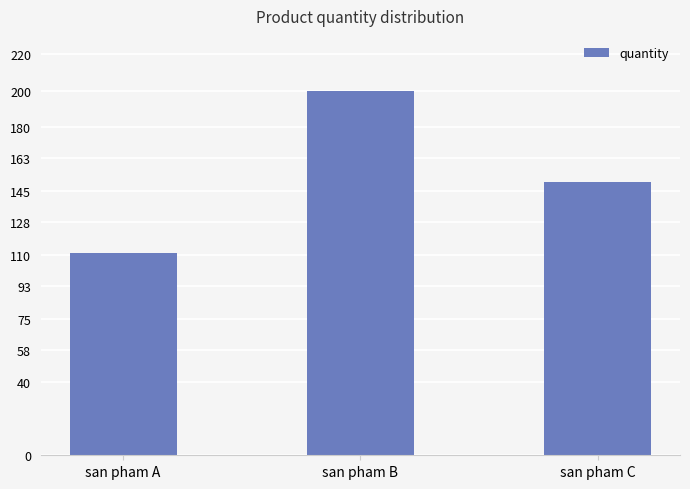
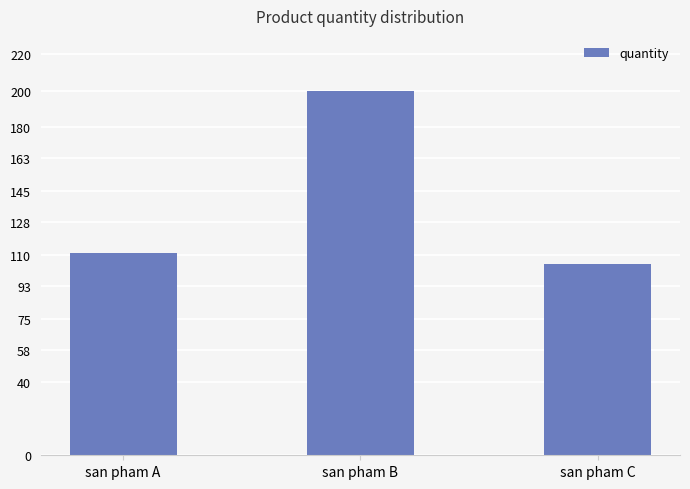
  {
    "san pham A": 111,
    "san pham B": 200,
-   "san pham C": 150
+   "san pham C": 105
  }
